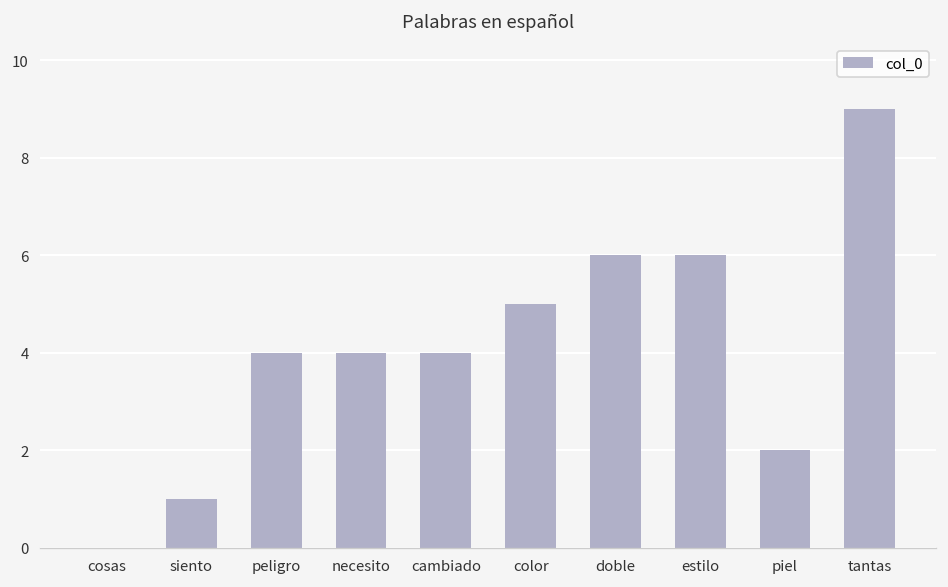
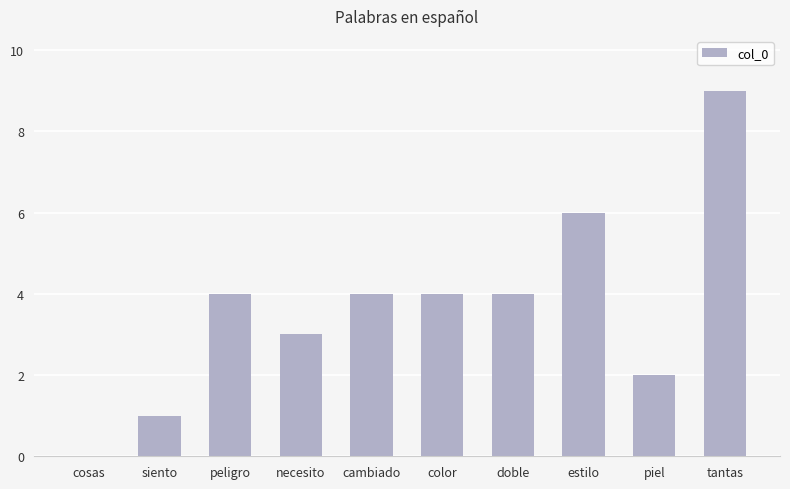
  {
    "cosas": 0,
    "siento": 1,
    "peligro": 4,
-   "necesito": 4,
+   "necesito": 3,
    "cambiado": 4,
-   "color": 5,
-   "doble": 6,
+   "color": 4,
+   "doble": 4,
    "estilo": 6,
    "piel": 2,
    "tantas": 9
  }
